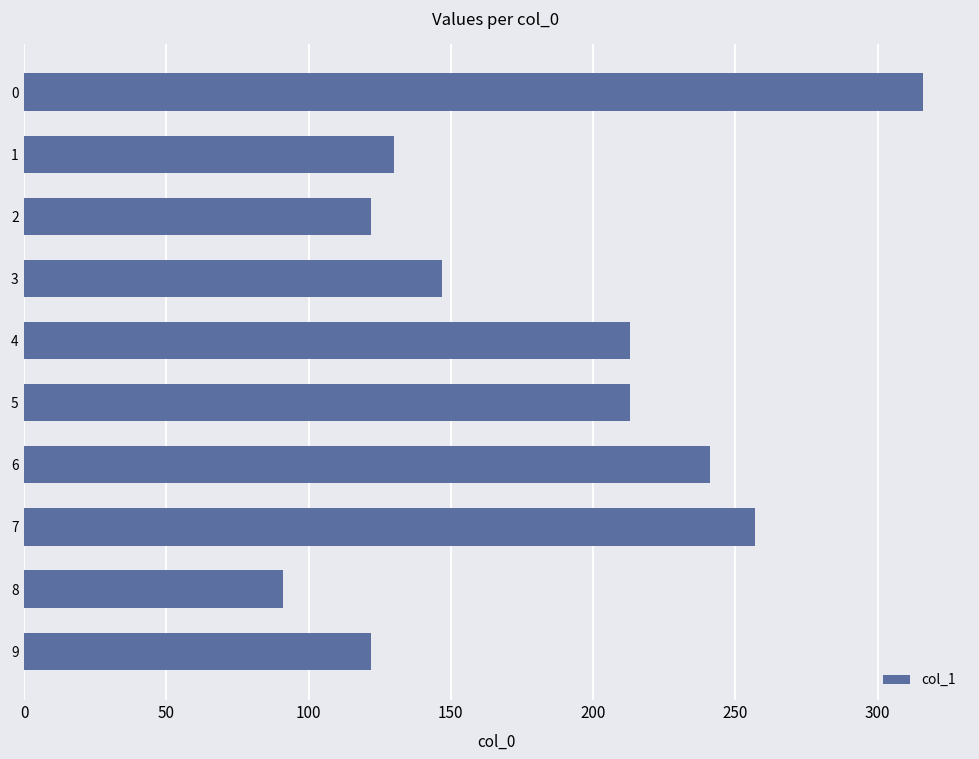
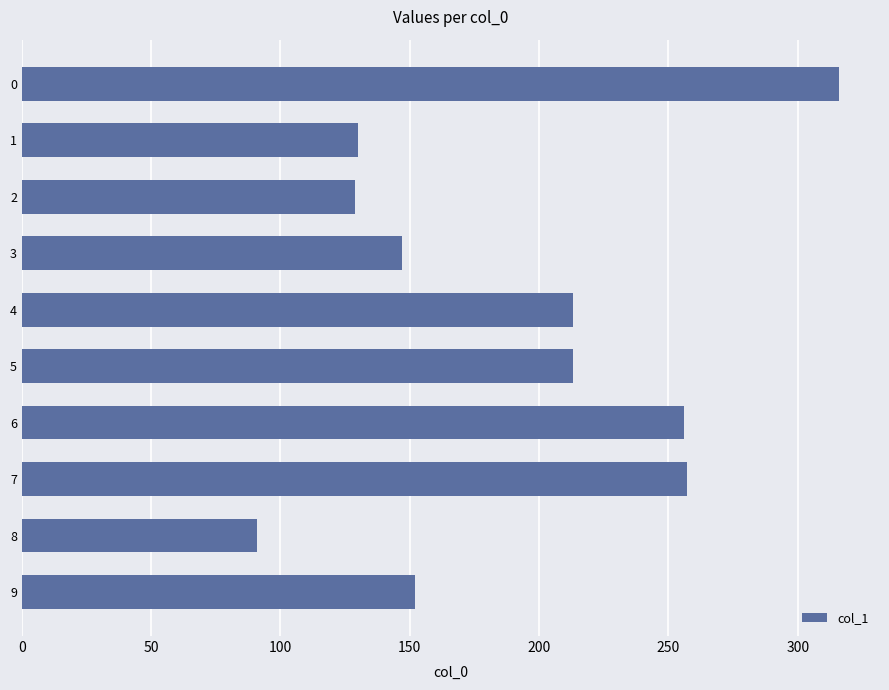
  {
    "0": 316,
    "1": 130,
-   "2": 122,
+   "2": 129,
    "3": 147,
    "4": 213,
    "5": 213,
-   "6": 241,
+   "6": 256,
    "7": 257,
    "8": 91,
-   "9": 122
+   "9": 152
  }
